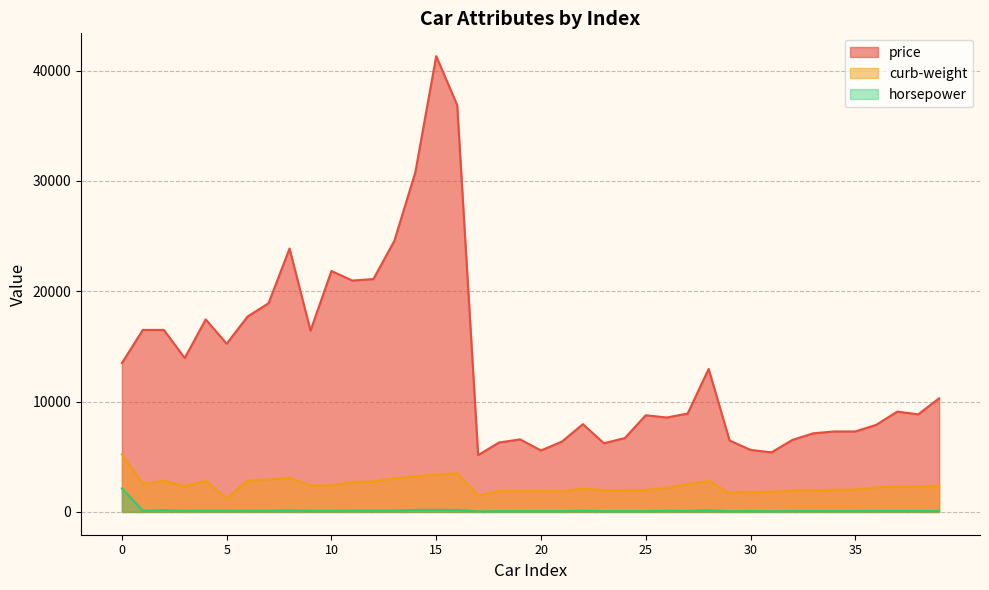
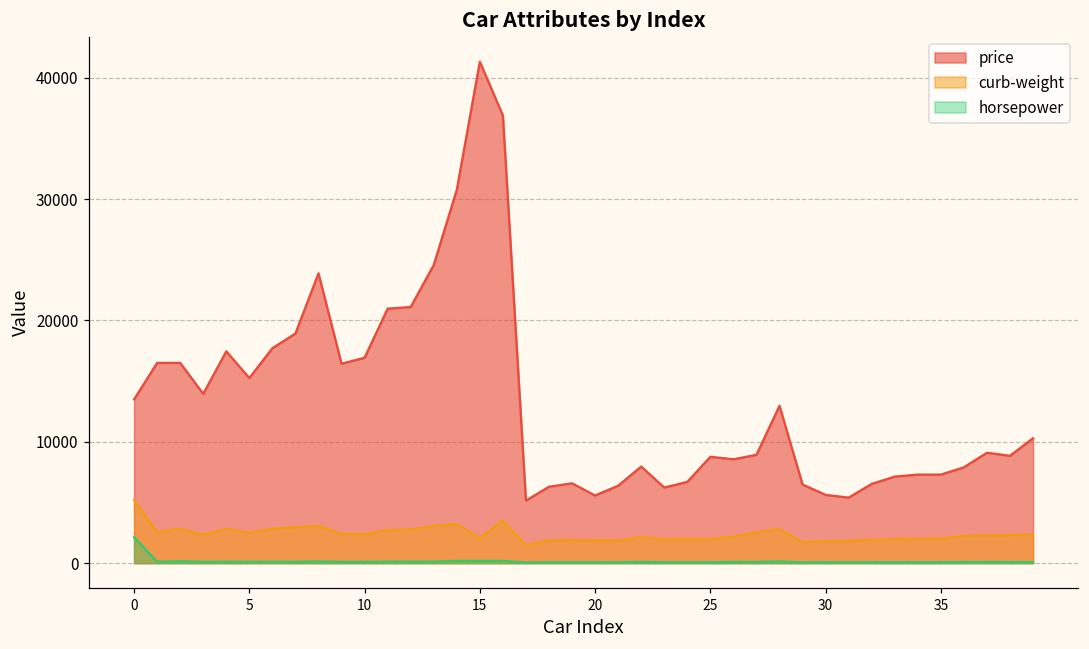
  {
    "price": {
      "0": 13500,
      "5": 15300,
-     "10": 21800,
+     "10": 16900,
      "15": 41300,
      "20": 5600,
      "25": 8800,
      "30": 5600,
      "35": 7300
    },
    "curb-weight": {
      "0": 5200,
-     "5": 1200,
+     "5": 2500,
      "10": 2400,
-     "15": 3400,
+     "15": 2000,
      "20": 1900,
      "25": 2000,
      "30": 1800,
      "35": 2000
    },
    "horsepower": {
      "0": 2100,
      "5": 100,
      "10": 100,
      "15": 200,
      "20": 100,
      "25": 100,
      "30": 100,
      "35": 100
    }
  }
